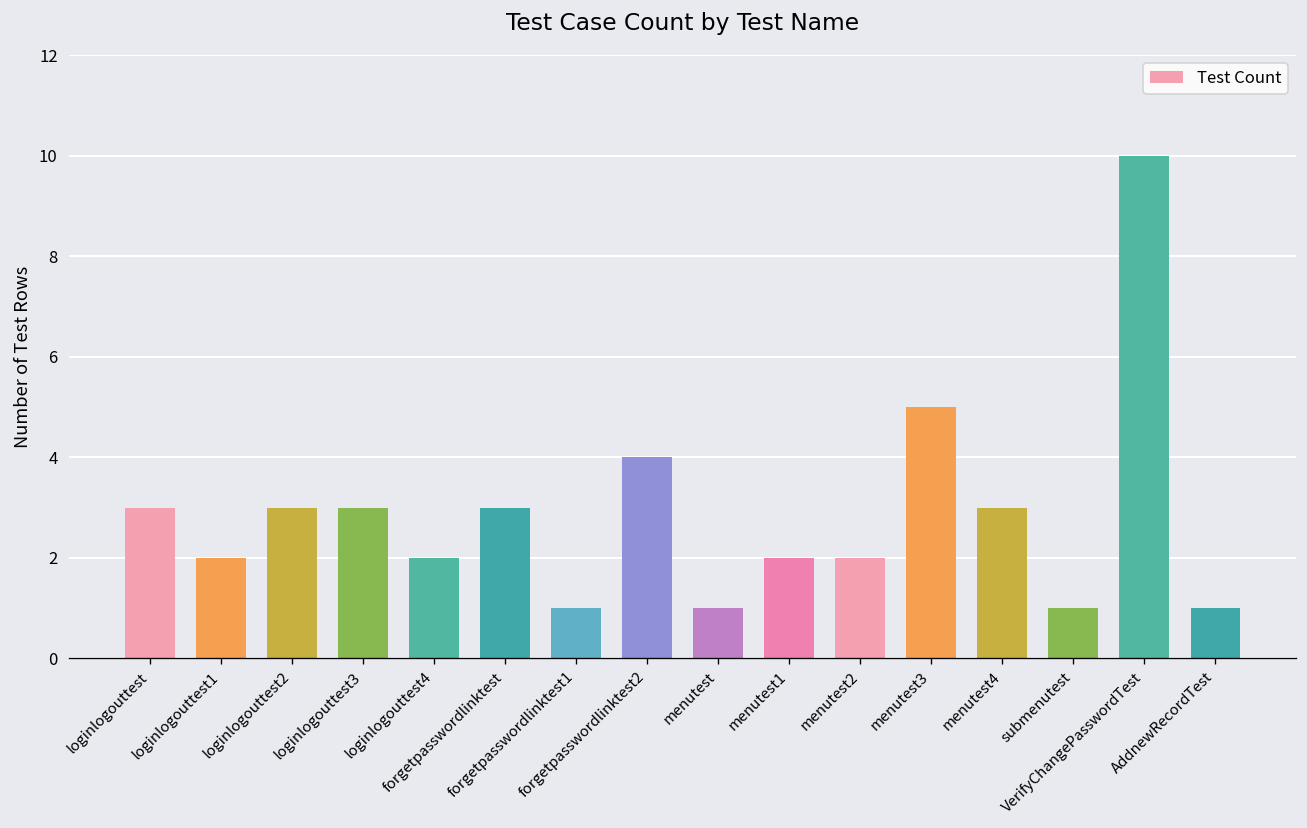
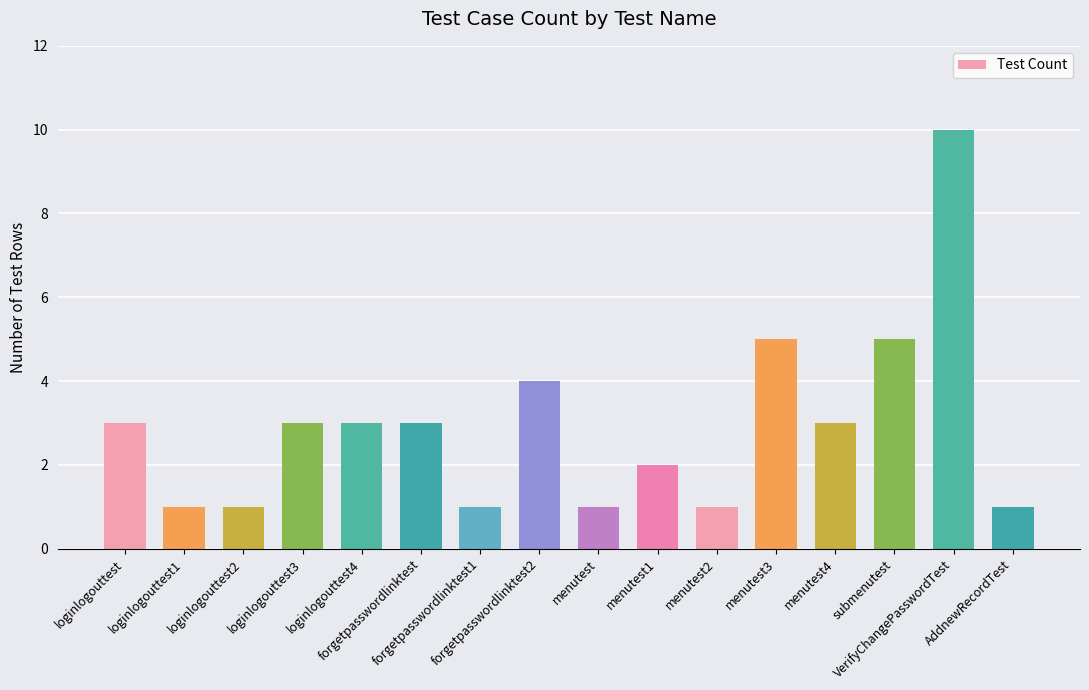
  {
    "loginlogouttest": 3,
-   "loginlogouttest1": 2,
-   "loginlogouttest2": 3,
+   "loginlogouttest1": 1,
+   "loginlogouttest2": 1,
    "loginlogouttest3": 3,
-   "loginlogouttest4": 2,
+   "loginlogouttest4": 3,
    "forgetpasswordlinktest": 3,
    "forgetpasswordlinktest1": 1,
    "forgetpasswordlinktest2": 4,
    "menutest": 1,
    "menutest1": 2,
-   "menutest2": 2,
+   "menutest2": 1,
    "menutest3": 5,
    "menutest4": 3,
-   "submenutest": 1,
+   "submenutest": 5,
    "VerifyChangePasswordTest": 10,
    "AddnewRecordTest": 1
  }
